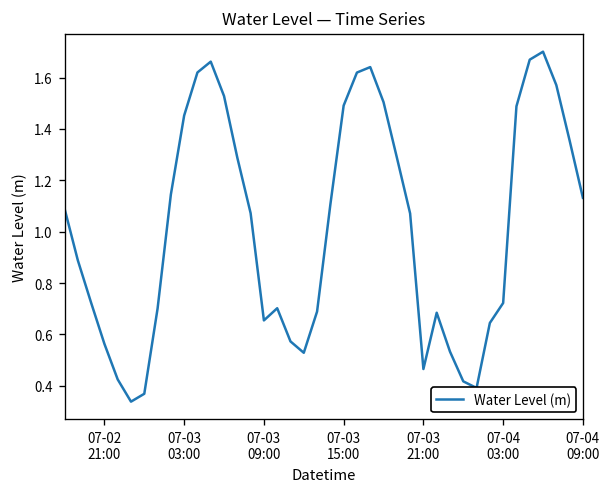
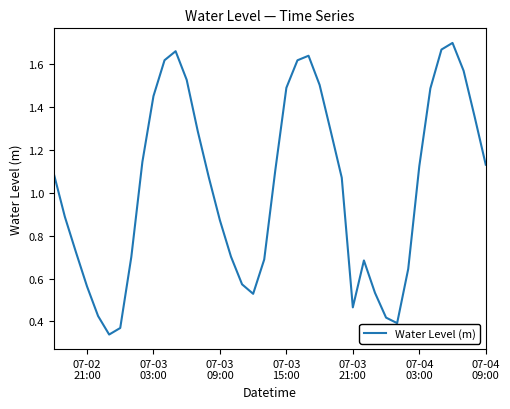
  {
    "07-02 21:00": 0.56,
    "07-03 03:00": 1.45,
-   "07-03 09:00": 0.65,
+   "07-03 09:00": 0.87,
    "07-03 15:00": 1.49,
    "07-03 21:00": 0.47,
-   "07-04 03:00": 0.72,
+   "07-04 03:00": 1.12,
    "07-04 09:00": 1.13
  }
